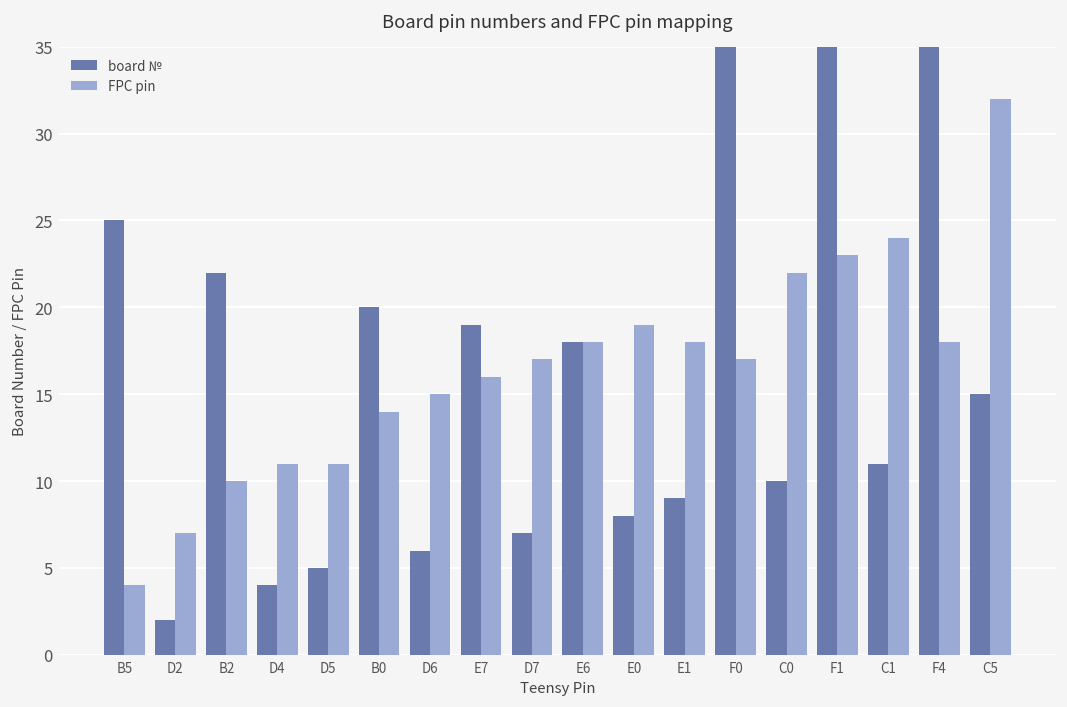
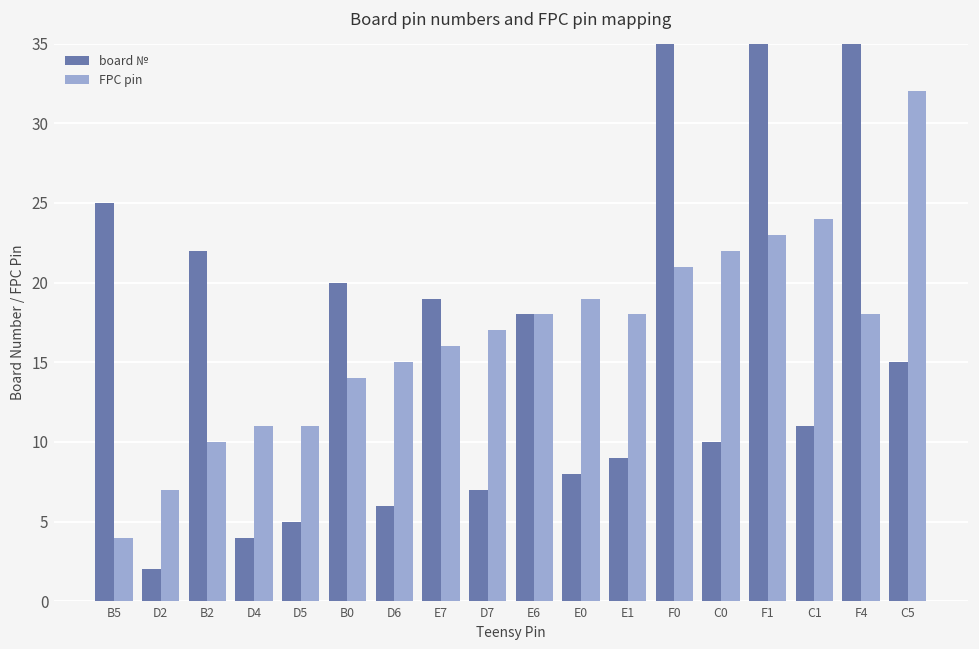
  {
    "board №": {
      "B5": 25,
      "D2": 2,
      "B2": 22,
      "D4": 4,
      "D5": 5,
      "B0": 20,
      "D6": 6,
      "E7": 19,
      "D7": 7,
      "E6": 18,
      "E0": 8,
      "E1": 9,
      "C0": 10,
      "C1": 11,
      "C5": 15
    },
    "FPC pin": {
      "B5": 4,
      "D2": 7,
      "B2": 10,
      "D4": 11,
      "D5": 11,
      "B0": 14,
      "D6": 15,
      "E7": 16,
      "D7": 17,
      "E6": 18,
      "E0": 19,
      "E1": 18,
-     "F0": 17,
+     "F0": 21,
      "C0": 22,
      "F1": 23,
      "C1": 24,
      "F4": 18,
      "C5": 32
    }
  }
